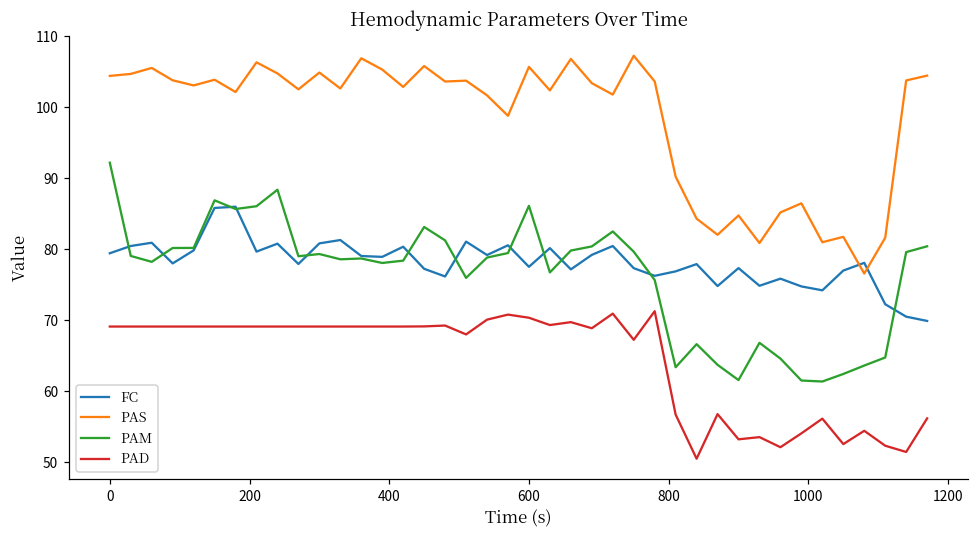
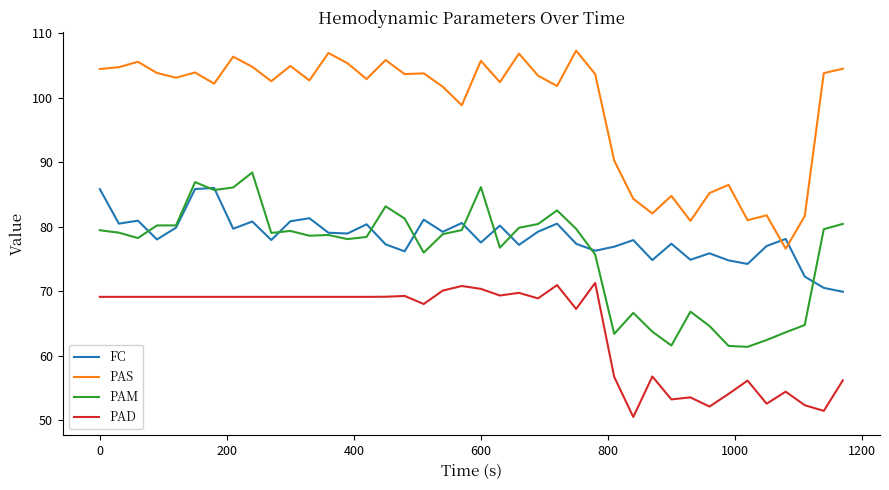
  {
    "FC": {
-     "0": 79,
+     "0": 86,
      "600": 78
    },
    "PAS": {
      "0": 104,
      "600": 106
    },
    "PAM": {
-     "0": 92,
+     "0": 79,
      "600": 86
    },
    "PAD": {
      "0": 69,
      "600": 70
    }
  }
